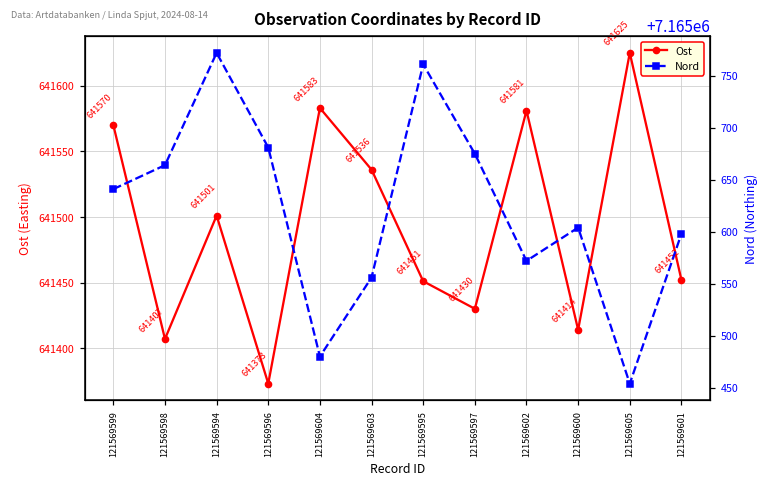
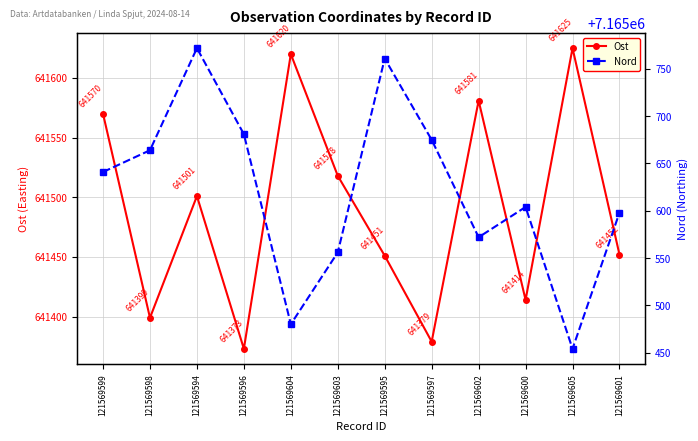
  {
    "Ost": {
      "121569599": 641570,
-     "121569598": 641407,
+     "121569598": 641399,
      "121569594": 641501,
      "121569596": 641373,
-     "121569604": 641583,
-     "121569603": 641536,
+     "121569604": 641620,
+     "121569603": 641518,
      "121569595": 641451,
-     "121569597": 641430,
+     "121569597": 641379,
      "121569602": 641581,
      "121569600": 641414,
      "121569605": 641625,
      "121569601": 641452
    }
  }
